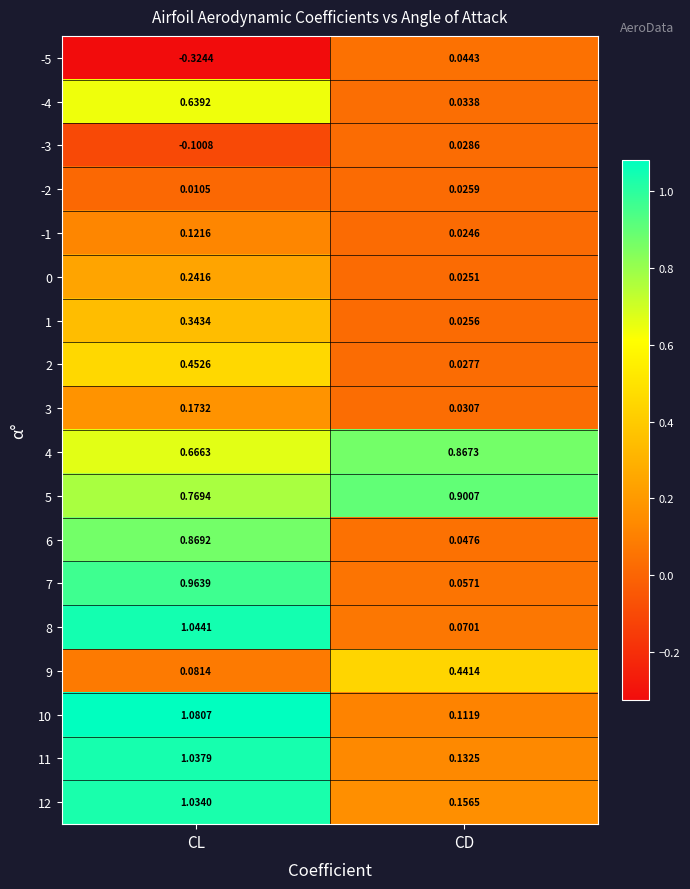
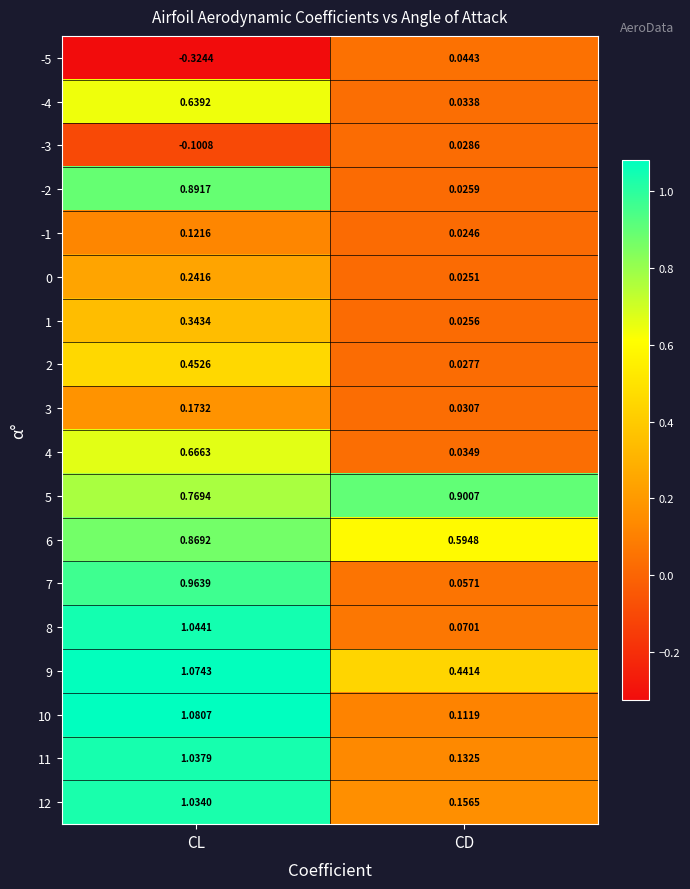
  {
    "-5": {
      "CL": -0.3244,
      "CD": 0.0443
    },
    "-4": {
      "CL": 0.6392,
      "CD": 0.0338
    },
    "-3": {
      "CL": -0.1008,
      "CD": 0.0286
    },
    "-2": {
-     "CL": 0.0105,
+     "CL": 0.8917,
      "CD": 0.0259
    },
    "-1": {
      "CL": 0.1216,
      "CD": 0.0246
    },
    "0": {
      "CL": 0.2416,
      "CD": 0.0251
    },
    "1": {
      "CL": 0.3434,
      "CD": 0.0256
    },
    "2": {
      "CL": 0.4526,
      "CD": 0.0277
    },
    "3": {
      "CL": 0.1732,
      "CD": 0.0307
    },
    "4": {
      "CL": 0.6663,
-     "CD": 0.8673
+     "CD": 0.0349
    },
    "5": {
      "CL": 0.7694,
      "CD": 0.9007
    },
    "6": {
      "CL": 0.8692,
-     "CD": 0.0476
+     "CD": 0.5948
    },
    "7": {
      "CL": 0.9639,
      "CD": 0.0571
    },
    "8": {
      "CL": 1.0441,
      "CD": 0.0701
    },
    "9": {
-     "CL": 0.0814,
+     "CL": 1.0743,
      "CD": 0.4414
    },
    "10": {
      "CL": 1.0807,
      "CD": 0.1119
    },
    "11": {
      "CL": 1.0379,
      "CD": 0.1325
    },
    "12": {
      "CL": 1.0340,
      "CD": 0.1565
    }
  }
